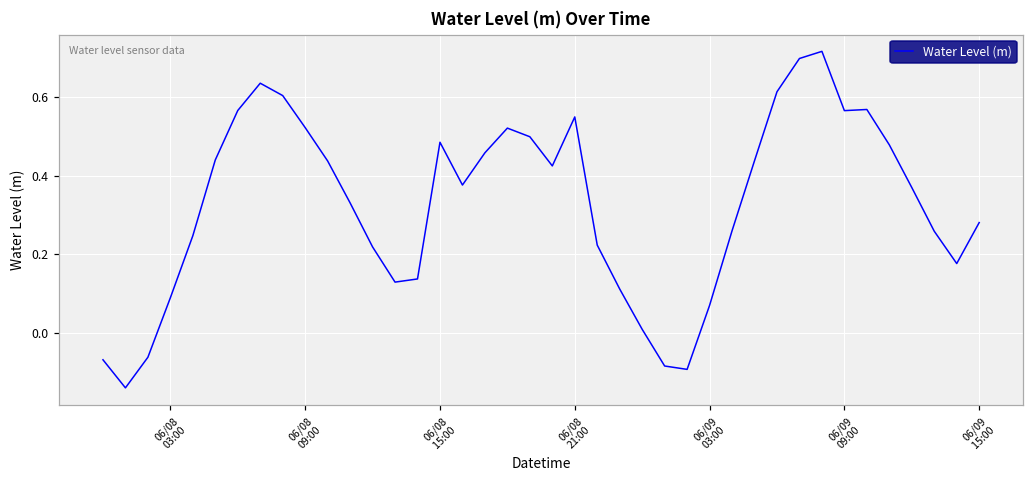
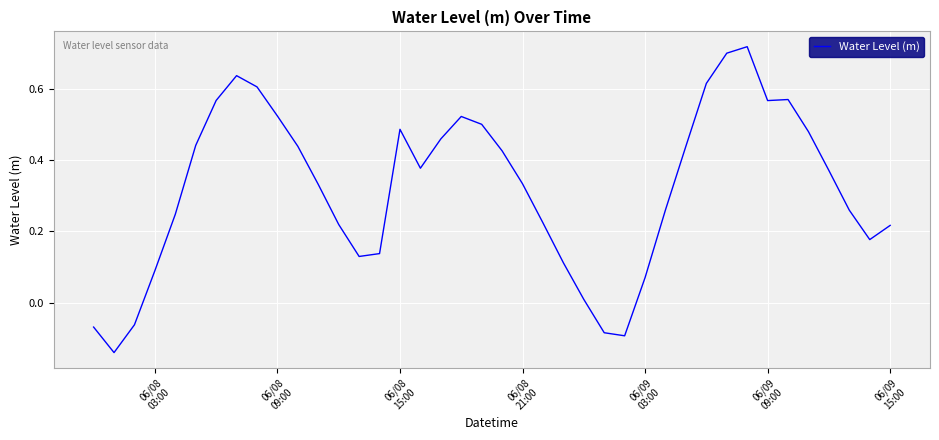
  {
    "06/08 03:00": 0.09,
    "06/08 09:00": 0.52,
    "06/08 15:00": 0.49,
-   "06/08 21:00": 0.55,
+   "06/08 21:00": 0.33,
    "06/09 03:00": 0.07,
    "06/09 09:00": 0.57,
-   "06/09 15:00": 0.28
+   "06/09 15:00": 0.22
  }
